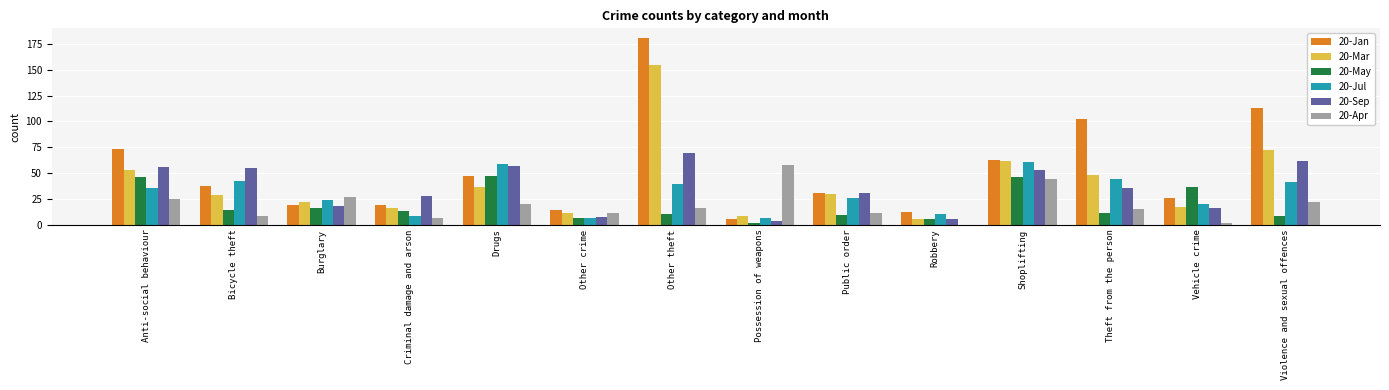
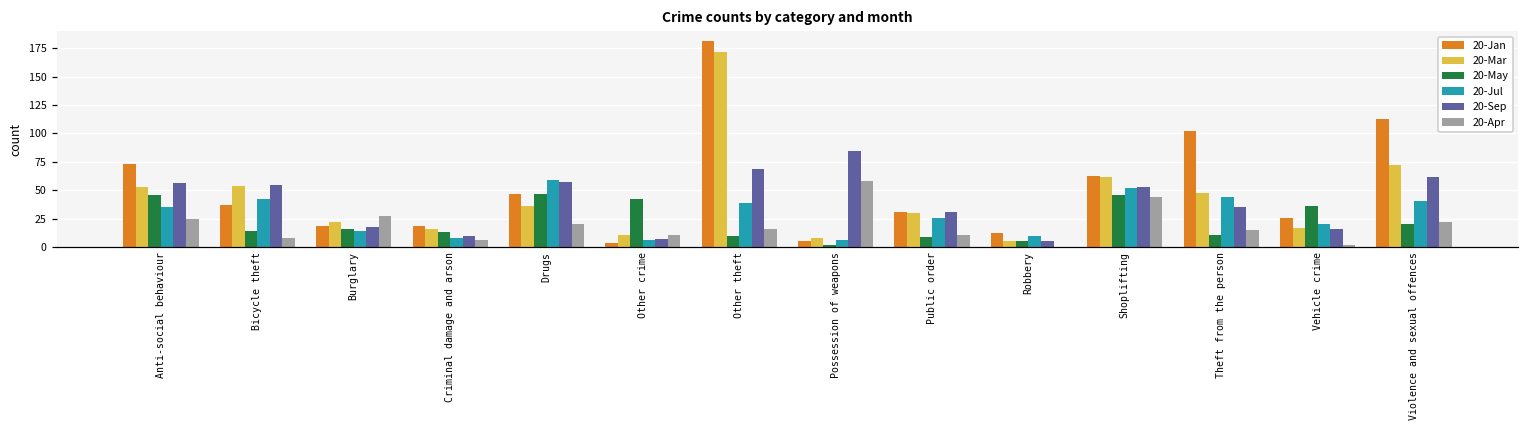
  {
    "20-Jan": {
      "Anti-social behaviour": 73,
      "Bicycle theft": 37,
      "Burglary": 19,
      "Criminal damage and arson": 19,
      "Drugs": 47,
-     "Other crime": 14,
+     "Other crime": 4,
      "Other theft": 181,
      "Possession of weapons": 5,
      "Public order": 31,
      "Robbery": 12,
      "Shoplifting": 63,
      "Theft from the person": 102,
      "Vehicle crime": 26,
      "Violence and sexual offences": 113
    },
    "20-Mar": {
      "Anti-social behaviour": 53,
-     "Bicycle theft": 29,
+     "Bicycle theft": 54,
      "Burglary": 22,
      "Criminal damage and arson": 16,
      "Drugs": 36,
      "Other crime": 11,
-     "Other theft": 155,
+     "Other theft": 172,
      "Possession of weapons": 8,
      "Public order": 30,
      "Robbery": 5,
      "Shoplifting": 62,
      "Theft from the person": 48,
      "Vehicle crime": 17,
      "Violence and sexual offences": 72
    },
    "20-May": {
      "Anti-social behaviour": 46,
      "Bicycle theft": 14,
      "Burglary": 16,
      "Criminal damage and arson": 13,
      "Drugs": 47,
-     "Other crime": 6,
+     "Other crime": 42,
      "Other theft": 10,
      "Public order": 9,
      "Robbery": 5,
      "Shoplifting": 46,
      "Theft from the person": 11,
      "Vehicle crime": 36,
-     "Violence and sexual offences": 8
+     "Violence and sexual offences": 20
    },
    "20-Jul": {
      "Anti-social behaviour": 35,
      "Bicycle theft": 42,
-     "Burglary": 24,
+     "Burglary": 14,
      "Criminal damage and arson": 8,
      "Drugs": 59,
      "Other crime": 6,
      "Other theft": 39,
      "Possession of weapons": 6,
      "Public order": 26,
      "Robbery": 10,
-     "Shoplifting": 61,
+     "Shoplifting": 52,
      "Theft from the person": 44,
      "Vehicle crime": 20,
      "Violence and sexual offences": 41
    },
    "20-Sep": {
      "Anti-social behaviour": 56,
      "Bicycle theft": 55,
      "Burglary": 18,
-     "Criminal damage and arson": 28,
+     "Criminal damage and arson": 10,
      "Drugs": 57,
      "Other crime": 7,
      "Other theft": 69,
-     "Possession of weapons": 4,
+     "Possession of weapons": 85,
      "Public order": 31,
      "Robbery": 5,
      "Shoplifting": 53,
      "Theft from the person": 35,
      "Vehicle crime": 16,
      "Violence and sexual offences": 62
    },
    "20-Apr": {
      "Anti-social behaviour": 25,
      "Bicycle theft": 8,
      "Burglary": 27,
      "Criminal damage and arson": 6,
      "Drugs": 20,
      "Other crime": 11,
      "Other theft": 16,
      "Possession of weapons": 58,
      "Public order": 11,
      "Robbery": 0,
      "Shoplifting": 44,
      "Theft from the person": 15,
      "Violence and sexual offences": 22
    }
  }
